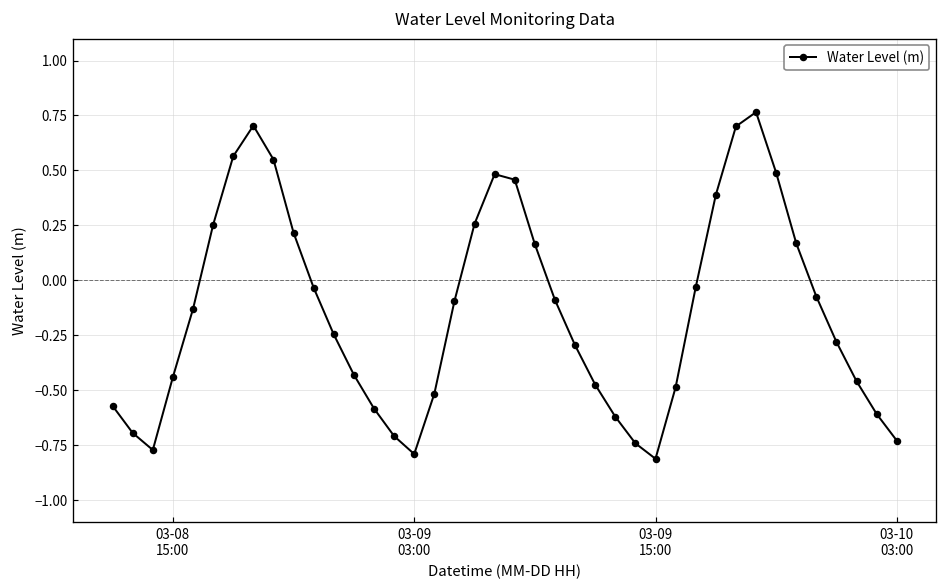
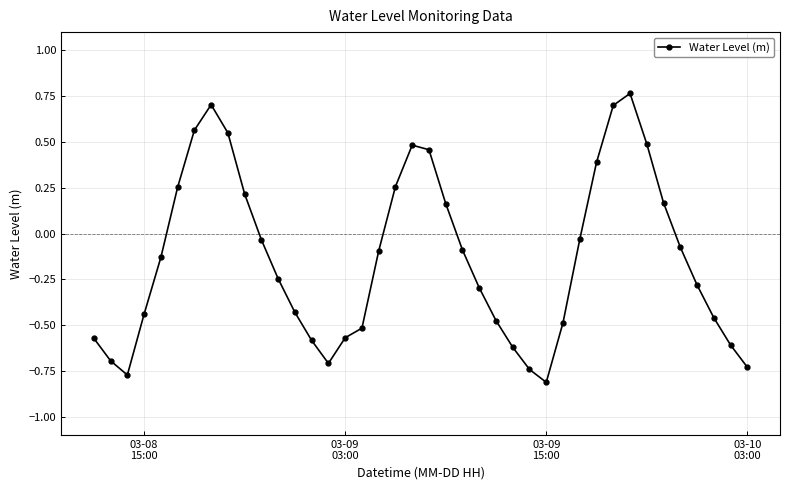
  {
    "03-08 15:00": -0.44,
-   "03-09 03:00": -0.79,
+   "03-09 03:00": -0.57,
    "03-09 15:00": -0.81,
    "03-10 03:00": -0.73
  }
